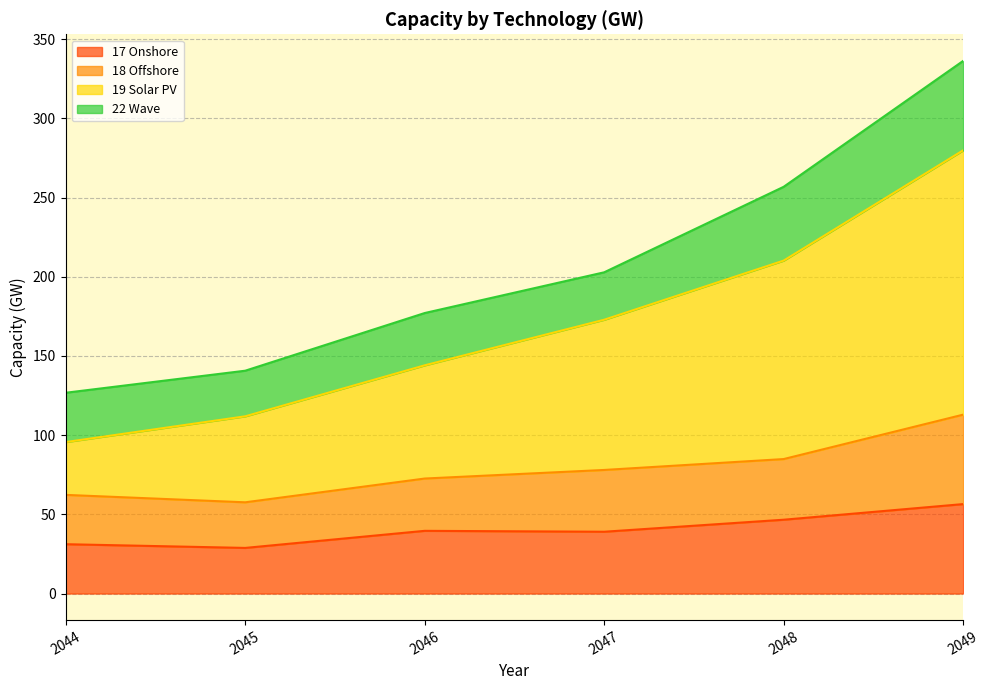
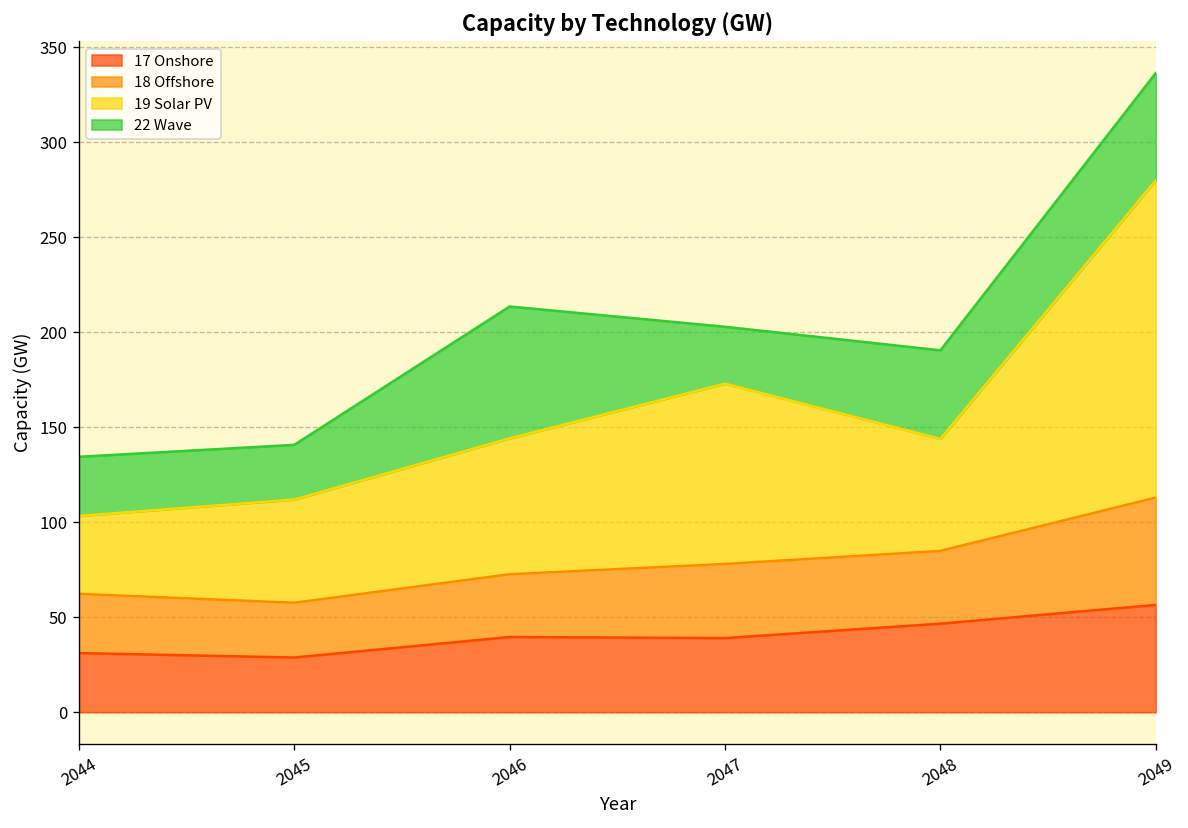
  {
    "17 Onshore": {
      "2044": 31,
      "2045": 29,
      "2046": 40,
      "2047": 39,
      "2048": 47,
      "2049": 56
    },
    "18 Offshore": {
      "2044": 31,
      "2045": 29,
      "2046": 33,
      "2047": 39,
      "2048": 38,
      "2049": 56
    },
    "19 Solar PV": {
-     "2044": 33,
+     "2044": 41,
      "2045": 54,
      "2046": 71,
      "2047": 95,
-     "2048": 125,
+     "2048": 59,
      "2049": 167
    },
    "22 Wave": {
      "2044": 31,
      "2045": 29,
-     "2046": 33,
+     "2046": 69,
      "2047": 30,
      "2048": 47,
      "2049": 56
    }
  }
